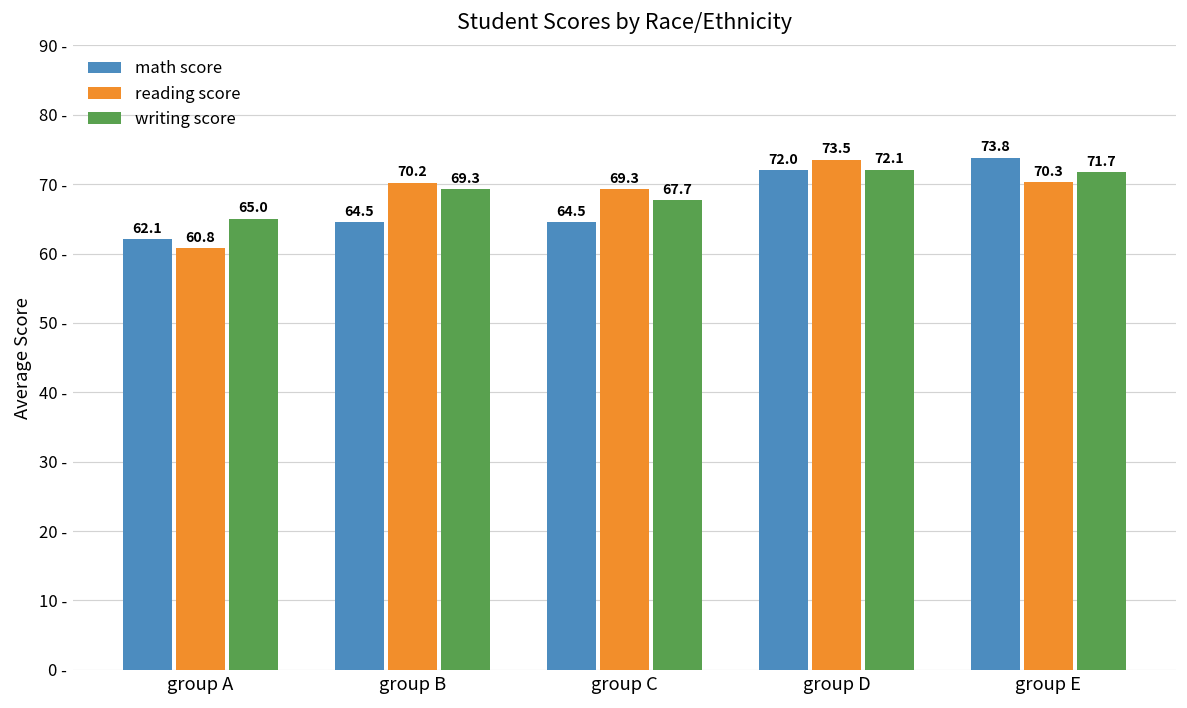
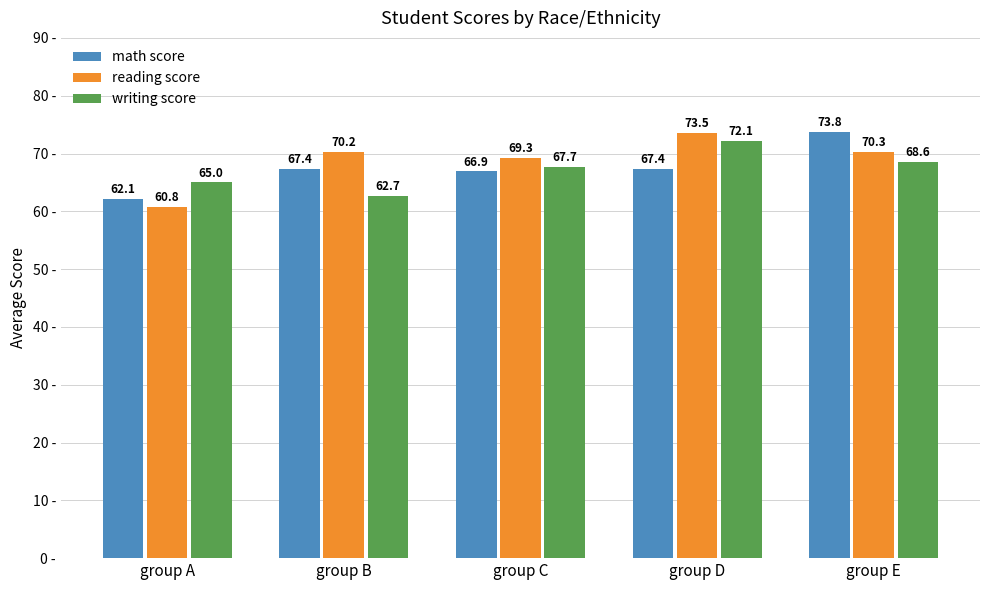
  {
    "math score": {
      "group A": 62.1,
-     "group B": 64.5,
-     "group C": 64.5,
-     "group D": 72.0,
+     "group B": 67.4,
+     "group C": 66.9,
+     "group D": 67.4,
      "group E": 73.8
    },
    "reading score": {
      "group A": 60.8,
      "group B": 70.2,
      "group C": 69.3,
      "group D": 73.5,
      "group E": 70.3
    },
    "writing score": {
      "group A": 65.0,
-     "group B": 69.3,
+     "group B": 62.7,
      "group C": 67.7,
      "group D": 72.1,
-     "group E": 71.7
+     "group E": 68.6
    }
  }
